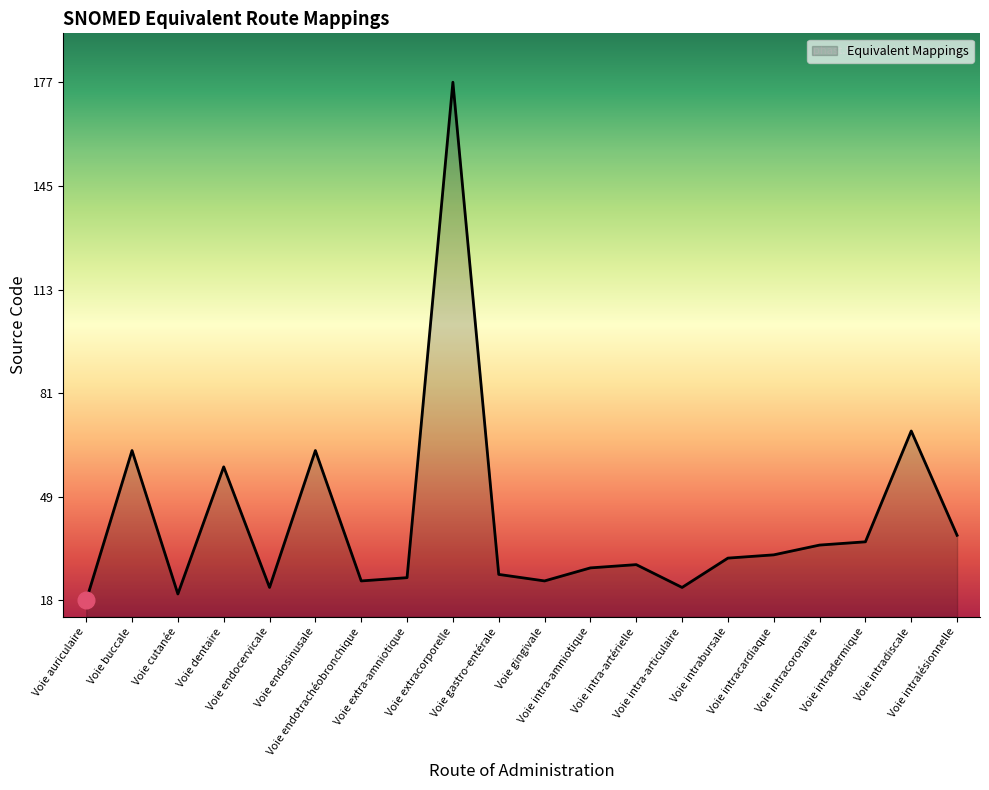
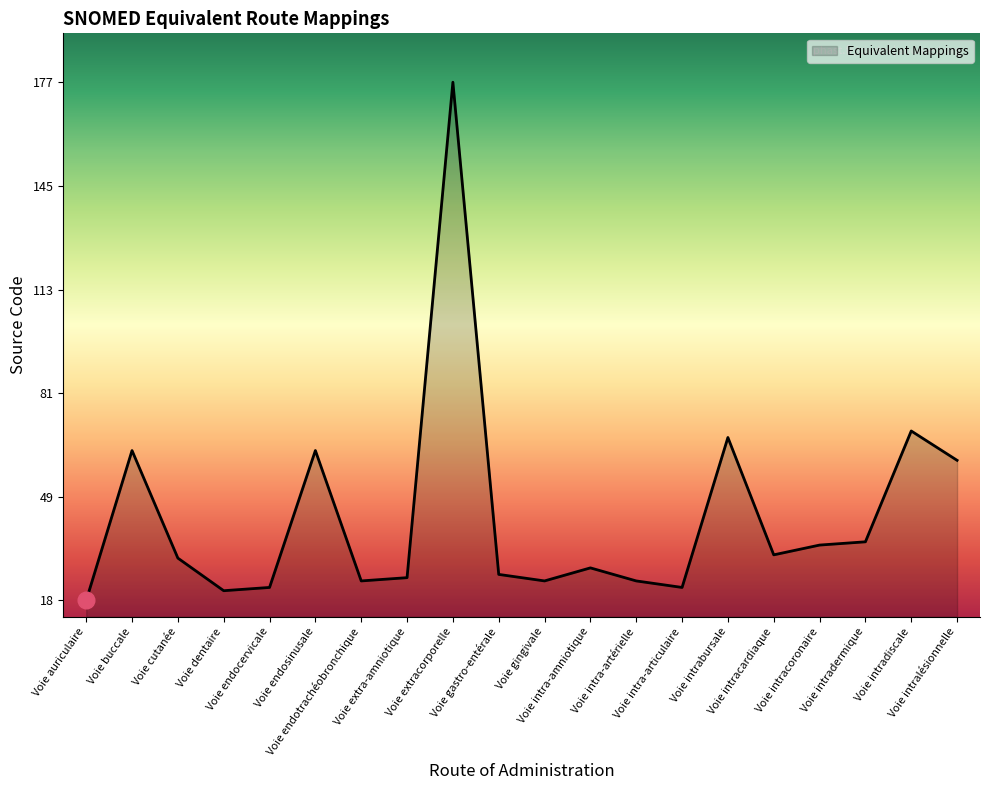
  {
    "Equivalent Mappings": {
      "Voie buccale": 64,
-     "Voie cutanée": 20,
-     "Voie dentaire": 59,
+     "Voie cutanée": 31,
+     "Voie dentaire": 21,
      "Voie endocervicale": 22,
      "Voie endosinusale": 64,
      "Voie endotrachéobronchique": 24,
      "Voie extra-amniotique": 25,
      "Voie extracorporelle": 177,
      "Voie gastro-entérale": 26,
      "Voie gingivale": 24,
      "Voie intra-amniotique": 28,
-     "Voie intra-artérielle": 29,
+     "Voie intra-artérielle": 24,
      "Voie intra-articulaire": 22,
-     "Voie intrabursale": 31,
+     "Voie intrabursale": 68,
      "Voie intracardiaque": 32,
      "Voie intracoronaire": 35,
      "Voie intradermique": 36,
      "Voie intradiscale": 70,
-     "Voie intralésionnelle": 38
+     "Voie intralésionnelle": 61
    }
  }
